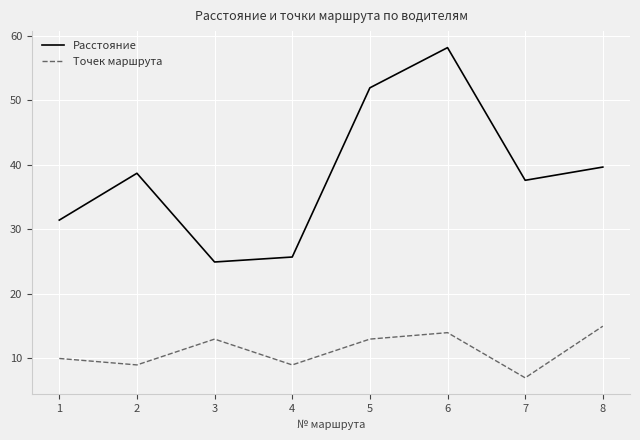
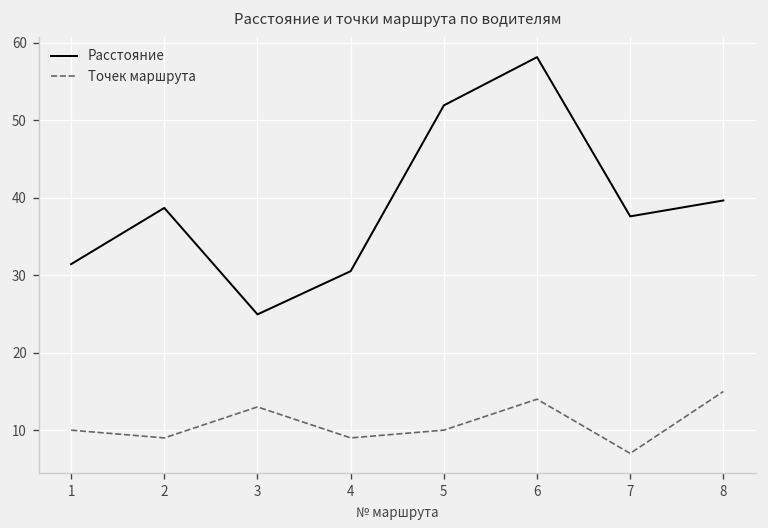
  {
    "Расстояние": {
      "1": 31,
      "2": 39,
      "3": 25,
-     "4": 26,
+     "4": 31,
      "5": 52,
      "6": 58,
      "7": 38,
      "8": 40
    },
    "Точек маршрута": {
      "1": 10,
      "2": 9,
      "3": 13,
      "4": 9,
-     "5": 13,
+     "5": 10,
      "6": 14,
      "7": 7,
      "8": 15
    }
  }
